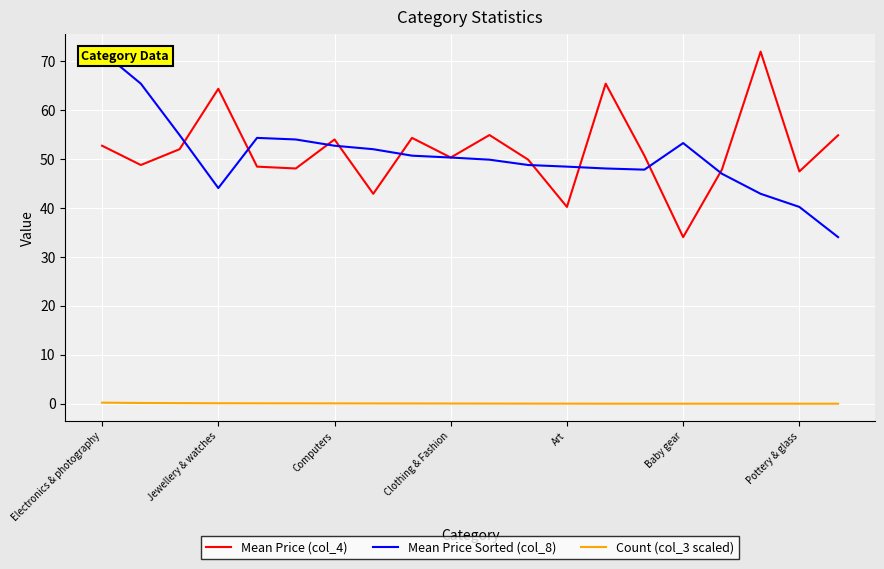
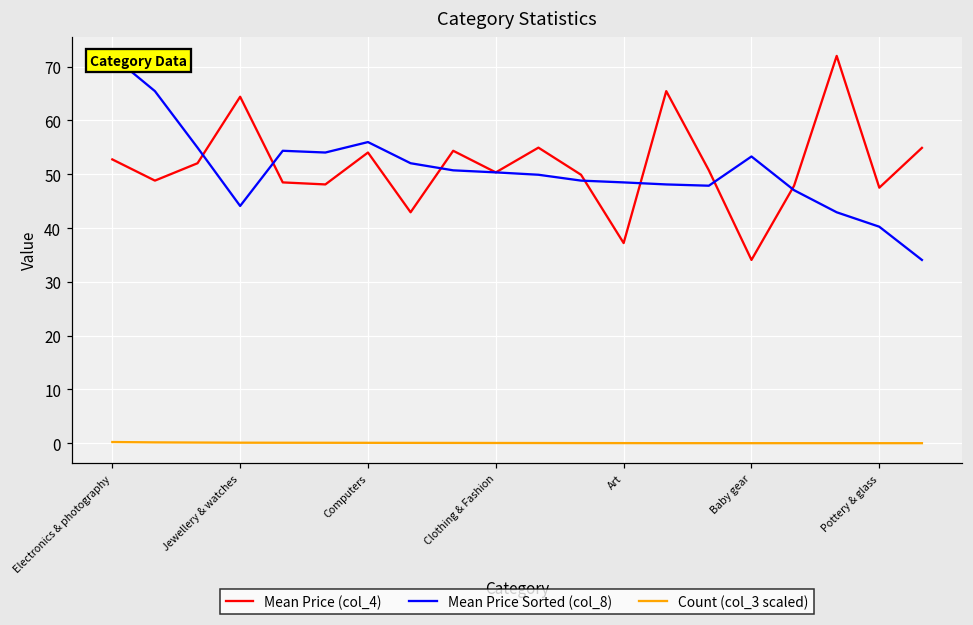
  {
    "Mean Price (col_4)": {
      "Electronics & photography": 53,
      "Jewellery & watches": 64,
      "Computers": 54,
-     "Art": 40,
+     "Art": 37,
      "Baby gear": 34,
      "Pottery & glass": 48
    },
    "Mean Price Sorted (col_8)": {
      "Jewellery & watches": 44,
-     "Computers": 53,
+     "Computers": 56,
      "Art": 48,
      "Baby gear": 53,
      "Pottery & glass": 40
    },
    "Count (col_3 scaled)": {
      "Electronics & photography": 0,
      "Jewellery & watches": 0,
      "Computers": 0,
      "Clothing & Fashion": 0,
      "Art": 0,
      "Baby gear": 0,
      "Pottery & glass": 0
    }
  }
